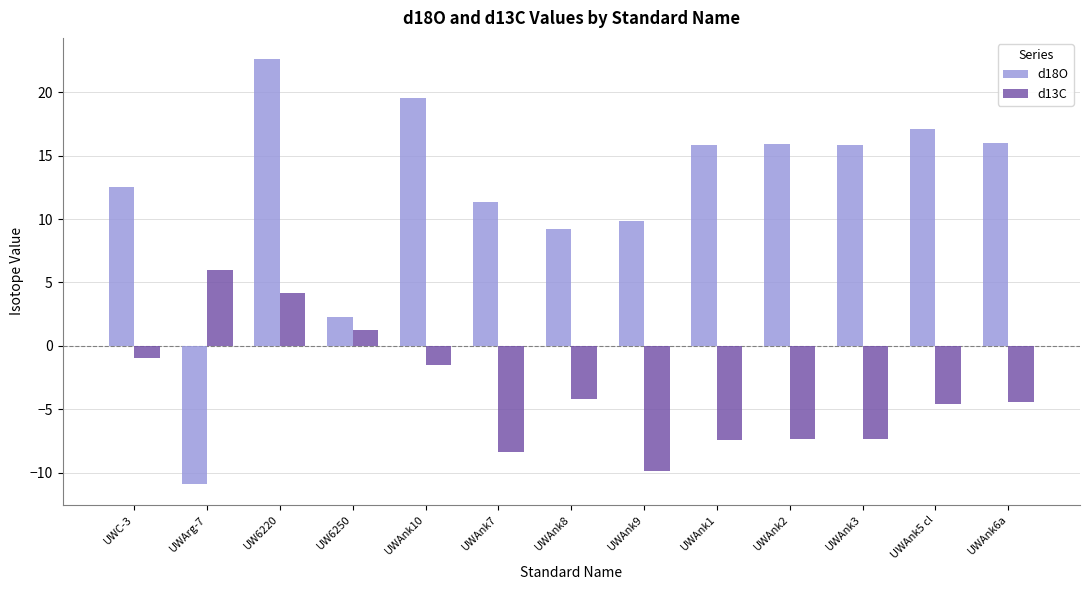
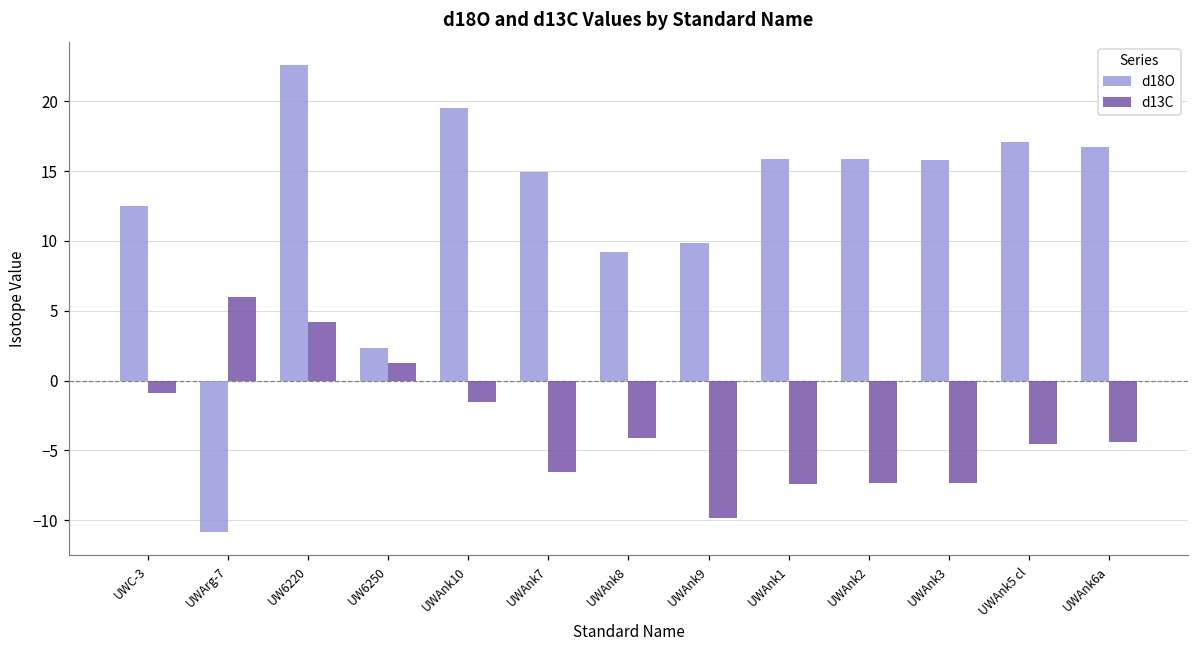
  {
    "d18O": {
      "UWC-3": 12.5,
      "UWArg-7": -10.8,
      "UW6220": 22.6,
      "UW6250": 2.3,
      "UWAnk10": 19.6,
-     "UWAnk7": 11.4,
+     "UWAnk7": 15.0,
      "UWAnk8": 9.2,
      "UWAnk9": 9.8,
      "UWAnk1": 15.9,
      "UWAnk2": 15.9,
      "UWAnk3": 15.8,
      "UWAnk5 cl": 17.1,
-     "UWAnk6a": 16.0
+     "UWAnk6a": 16.7
    },
    "d13C": {
      "UWC-3": -0.9,
      "UWArg-7": 6.0,
      "UW6220": 4.2,
      "UW6250": 1.3,
      "UWAnk10": -1.5,
-     "UWAnk7": -8.4,
+     "UWAnk7": -6.5,
      "UWAnk8": -4.2,
      "UWAnk9": -9.8,
      "UWAnk1": -7.4,
      "UWAnk2": -7.4,
      "UWAnk3": -7.3,
      "UWAnk5 cl": -4.6,
      "UWAnk6a": -4.4
    }
  }
